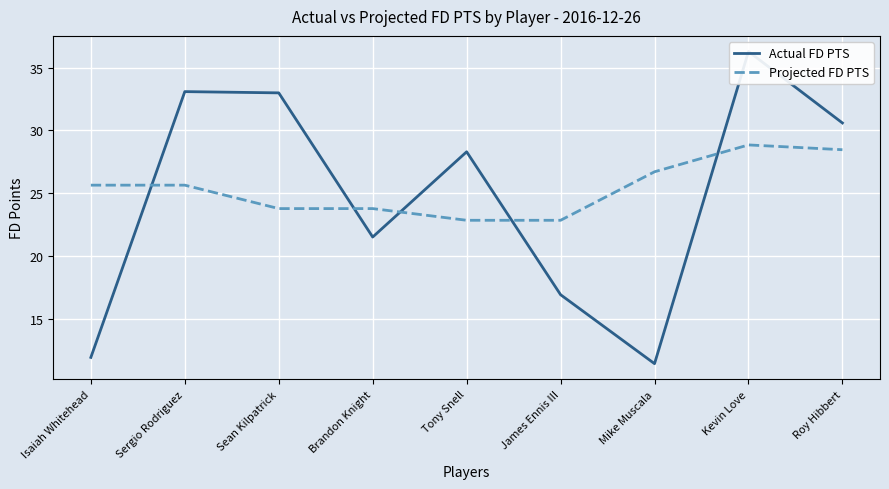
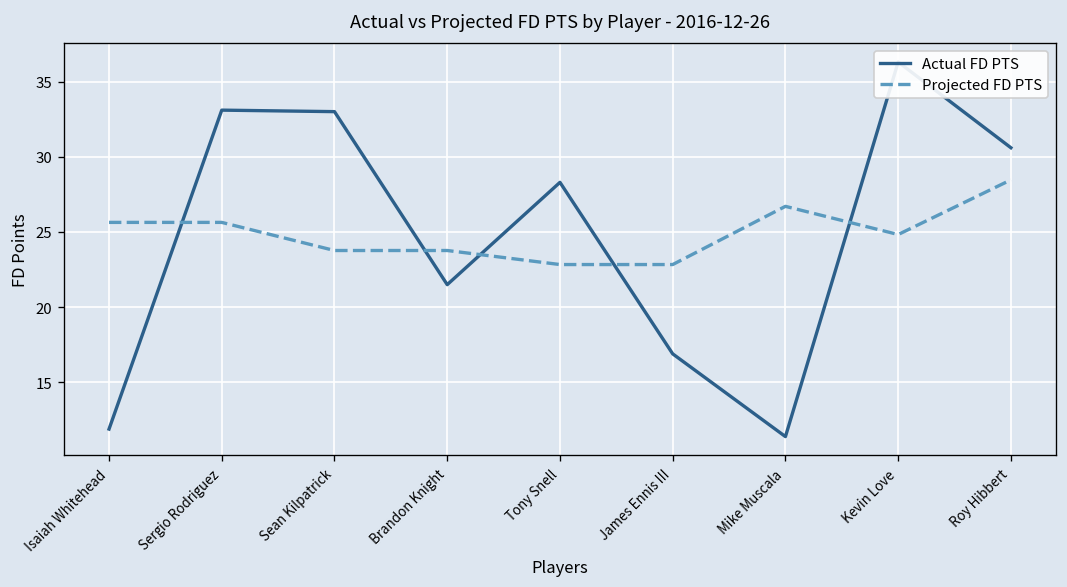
  {
    "Actual FD PTS": {
      "Isaiah Whitehead": 11.9,
      "Sergio Rodriguez": 33.1,
      "Sean Kilpatrick": 33.0,
      "Brandon Knight": 21.5,
      "Tony Snell": 28.3,
      "James Ennis III": 16.9,
      "Mike Muscala": 11.4,
      "Roy Hibbert": 30.6
    },
    "Projected FD PTS": {
      "Isaiah Whitehead": 25.6,
      "Sergio Rodriguez": 25.6,
      "Sean Kilpatrick": 23.8,
      "Brandon Knight": 23.8,
      "Tony Snell": 22.8,
      "James Ennis III": 22.8,
      "Mike Muscala": 26.7,
-     "Kevin Love": 28.8,
+     "Kevin Love": 24.8,
      "Roy Hibbert": 28.5
    }
  }
